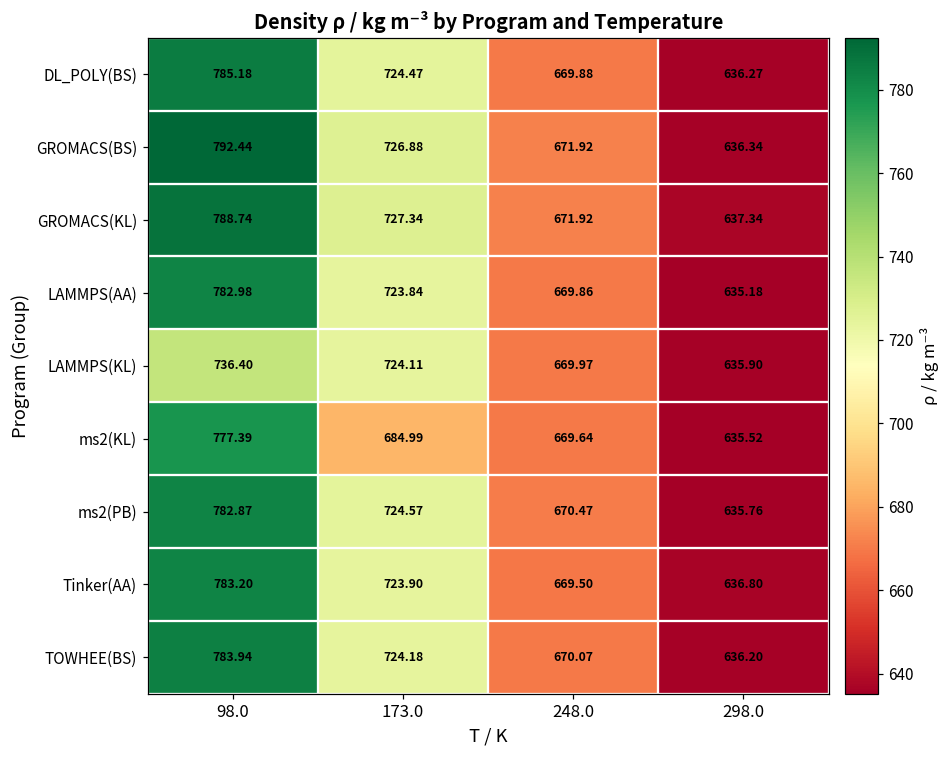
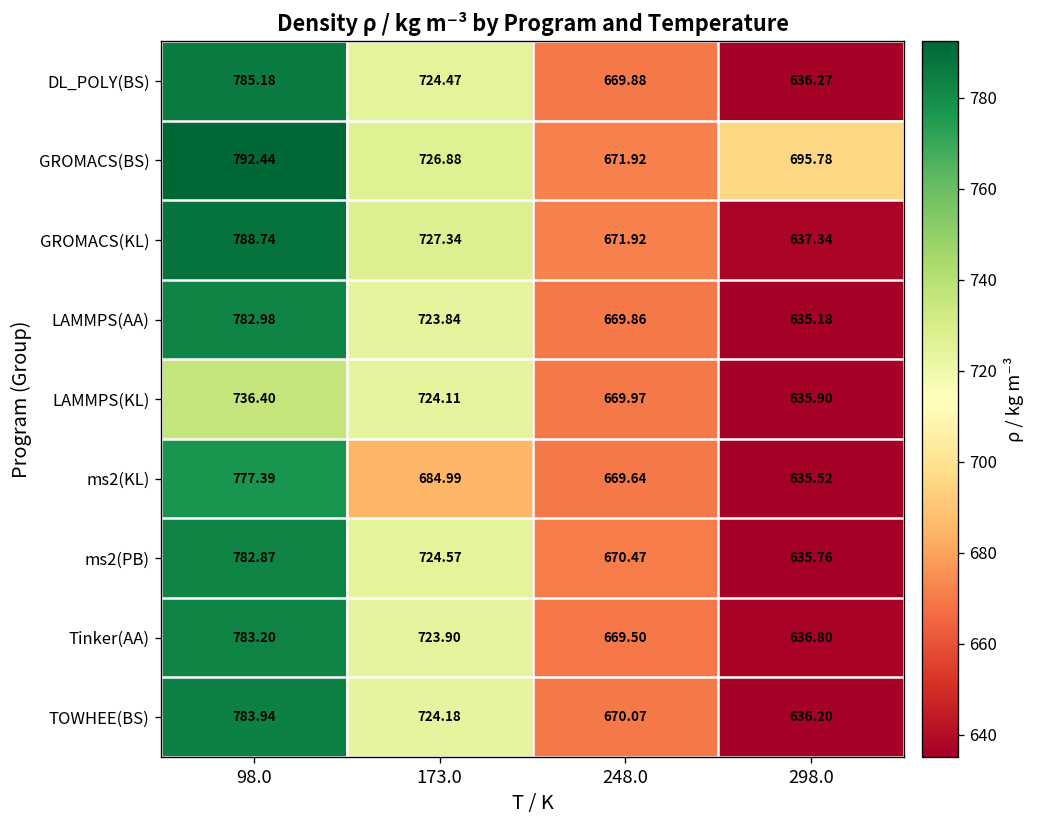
  {
    "DL_POLY(BS)": {
      "98.0": 785.18,
      "173.0": 724.47,
      "248.0": 669.88,
      "298.0": 636.27
    },
    "GROMACS(BS)": {
      "98.0": 792.44,
      "173.0": 726.88,
      "248.0": 671.92,
-     "298.0": 636.34
+     "298.0": 695.78
    },
    "GROMACS(KL)": {
      "98.0": 788.74,
      "173.0": 727.34,
      "248.0": 671.92,
      "298.0": 637.34
    },
    "LAMMPS(AA)": {
      "98.0": 782.98,
      "173.0": 723.84,
      "248.0": 669.86,
      "298.0": 635.18
    },
    "LAMMPS(KL)": {
      "98.0": 736.40,
      "173.0": 724.11,
      "248.0": 669.97,
      "298.0": 635.90
    },
    "ms2(KL)": {
      "98.0": 777.39,
      "173.0": 684.99,
      "248.0": 669.64,
      "298.0": 635.52
    },
    "ms2(PB)": {
      "98.0": 782.87,
      "173.0": 724.57,
      "248.0": 670.47,
      "298.0": 635.76
    },
    "Tinker(AA)": {
      "98.0": 783.20,
      "173.0": 723.90,
      "248.0": 669.50,
      "298.0": 636.80
    },
    "TOWHEE(BS)": {
      "98.0": 783.94,
      "173.0": 724.18,
      "248.0": 670.07,
      "298.0": 636.20
    }
  }
